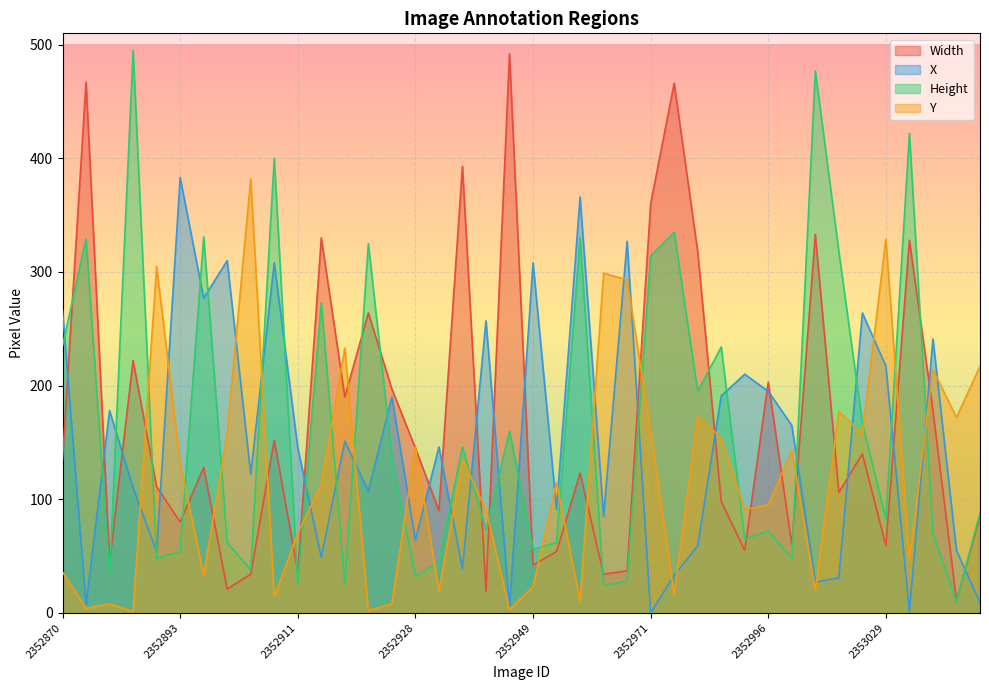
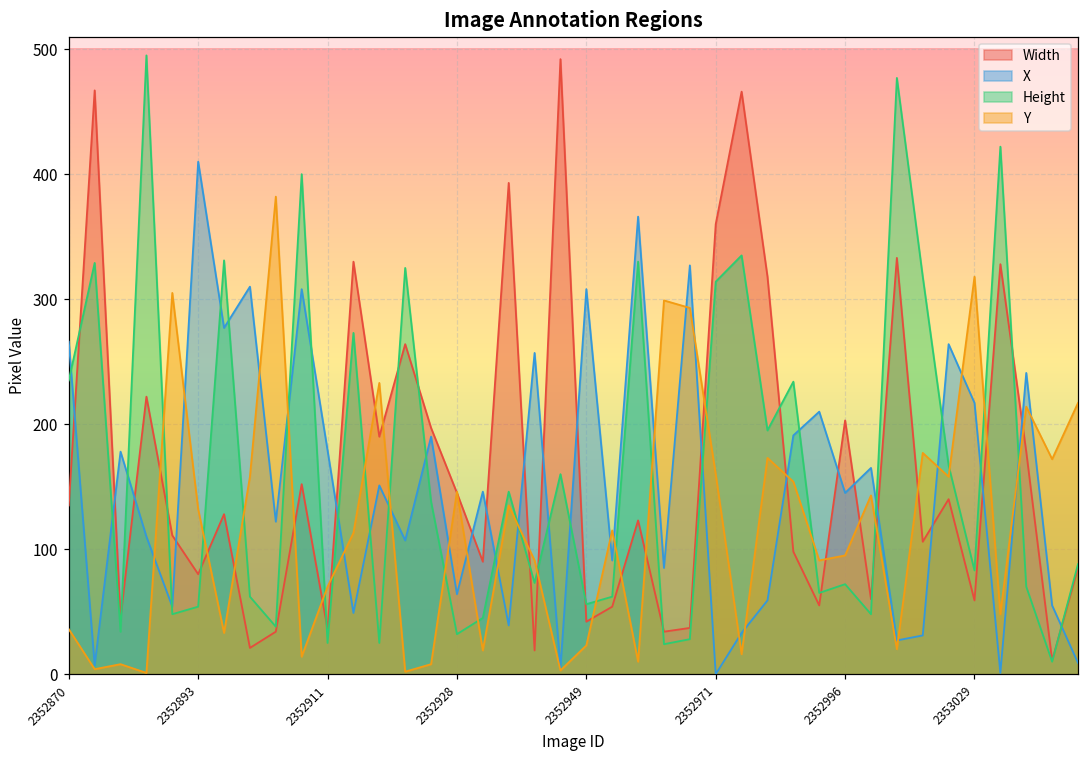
  {
    "Width": {
      "2352870": 135,
      "2352893": 80,
      "2352911": 36,
      "2352949": 42,
      "2352971": 360,
      "2352996": 203,
      "2353029": 59
    },
    "X": {
      "2352870": 266,
-     "2352893": 383,
-     "2352911": 145,
+     "2352893": 410,
+     "2352911": 179,
      "2352928": 64,
      "2352949": 308,
      "2352971": 0,
-     "2352996": 195,
+     "2352996": 145,
      "2353029": 217
    },
    "Height": {
      "2352870": 235,
      "2352893": 54,
      "2352911": 25,
      "2352928": 32,
      "2352949": 56,
      "2352971": 314,
      "2352996": 72,
      "2353029": 83
    },
    "Y": {
      "2352870": 36,
      "2352893": 132,
      "2352911": 70,
      "2352949": 23,
      "2352971": 160,
      "2352996": 95,
-     "2353029": 329
+     "2353029": 318
    }
  }
